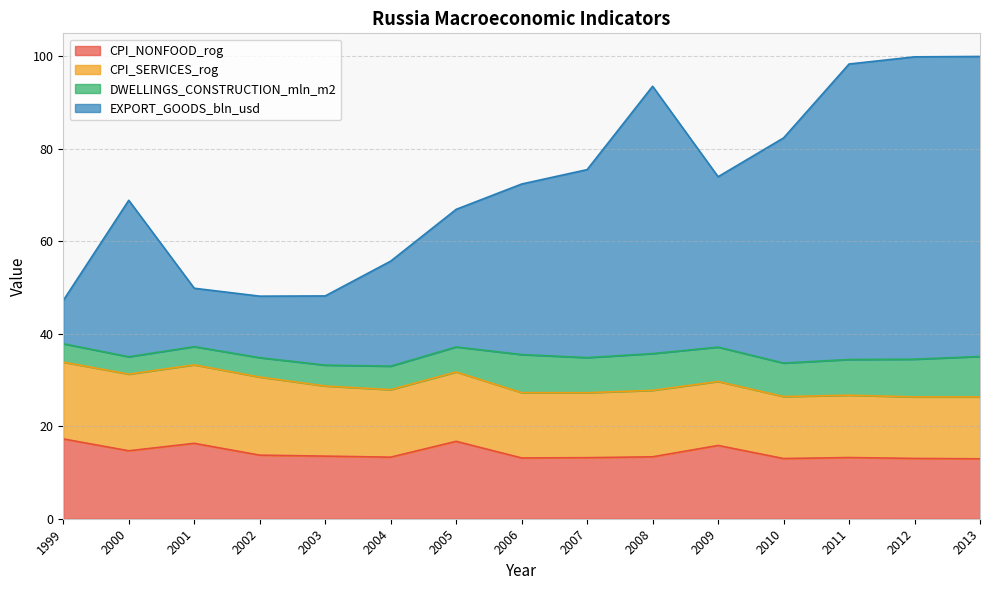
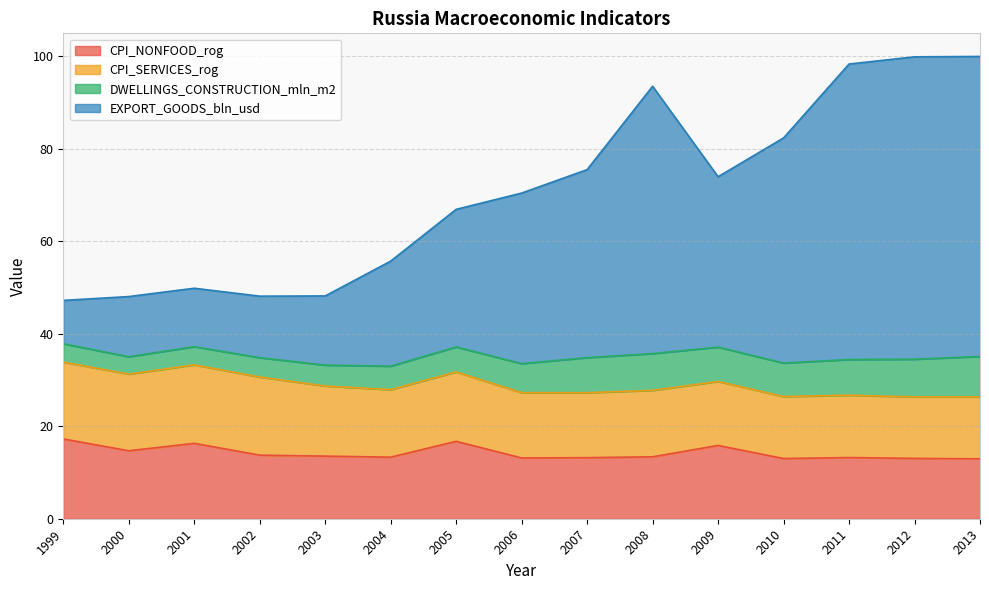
  {
    "CPI_NONFOOD_rog": {
      "1999": 17,
      "2000": 15,
      "2001": 16,
      "2002": 14,
      "2003": 14,
      "2004": 13,
      "2005": 17,
      "2006": 13,
      "2007": 13,
      "2008": 13,
      "2009": 16,
      "2010": 13,
      "2011": 13,
      "2012": 13,
      "2013": 13
    },
    "CPI_SERVICES_rog": {
      "1999": 17,
      "2000": 17,
      "2001": 17,
      "2002": 17,
      "2003": 15,
      "2004": 15,
      "2005": 15,
      "2006": 14,
      "2007": 14,
      "2008": 14,
      "2009": 14,
      "2010": 13,
      "2011": 13,
      "2012": 13,
      "2013": 13
    },
    "DWELLINGS_CONSTRUCTION_mln_m2": {
      "1999": 4,
      "2000": 4,
      "2001": 4,
      "2002": 4,
      "2003": 5,
      "2004": 5,
      "2005": 5,
-     "2006": 8,
+     "2006": 6,
      "2007": 8,
      "2008": 8,
      "2009": 7,
      "2010": 7,
      "2011": 8,
      "2012": 8,
      "2013": 9
    },
    "EXPORT_GOODS_bln_usd": {
      "1999": 9,
-     "2000": 34,
+     "2000": 13,
      "2001": 13,
      "2002": 13,
      "2003": 15,
      "2004": 23,
      "2005": 30,
      "2006": 37,
      "2007": 41,
      "2008": 58,
      "2009": 37,
      "2010": 49,
      "2011": 64,
      "2012": 65,
      "2013": 65
    }
  }
